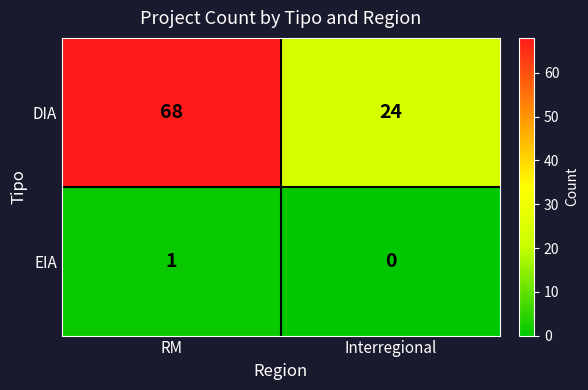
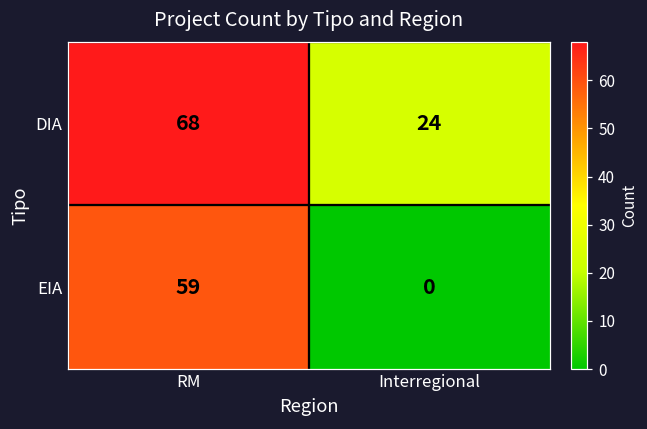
  {
    "DIA": {
      "RM": 68,
      "Interregional": 24
    },
    "EIA": {
-     "RM": 1,
+     "RM": 59,
      "Interregional": 0
    }
  }
